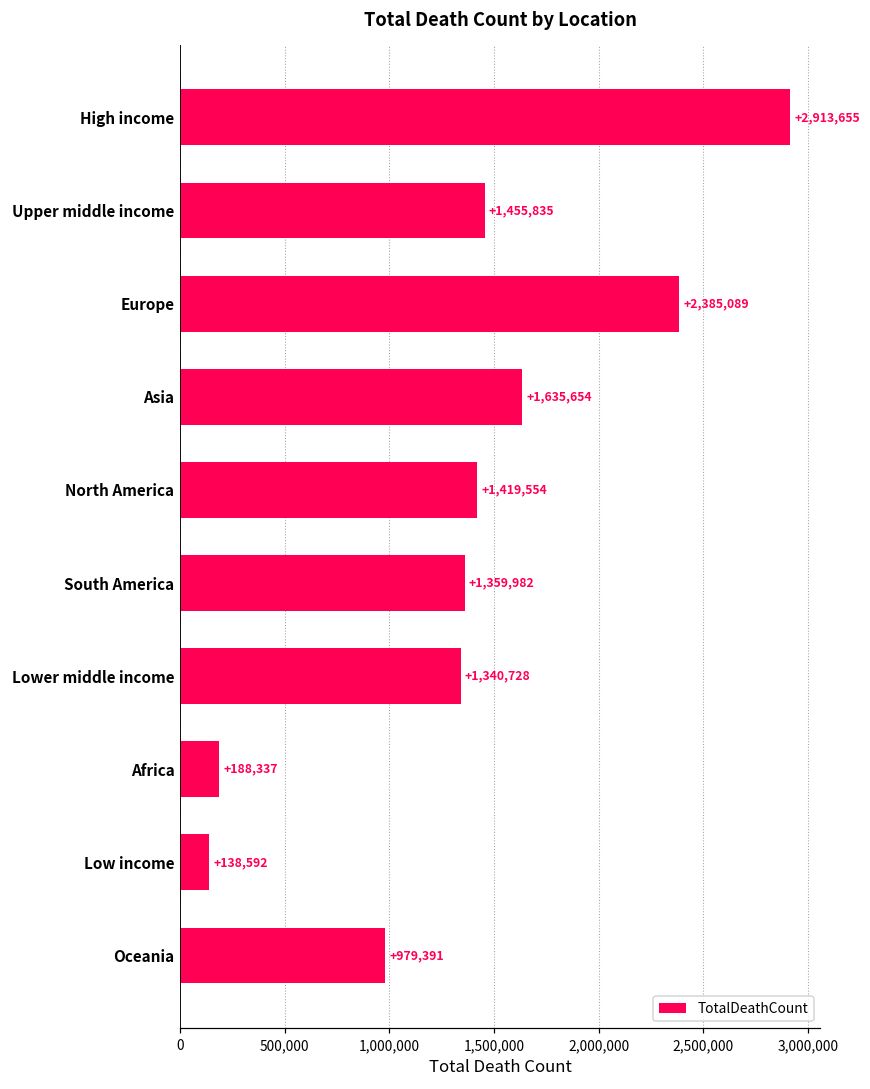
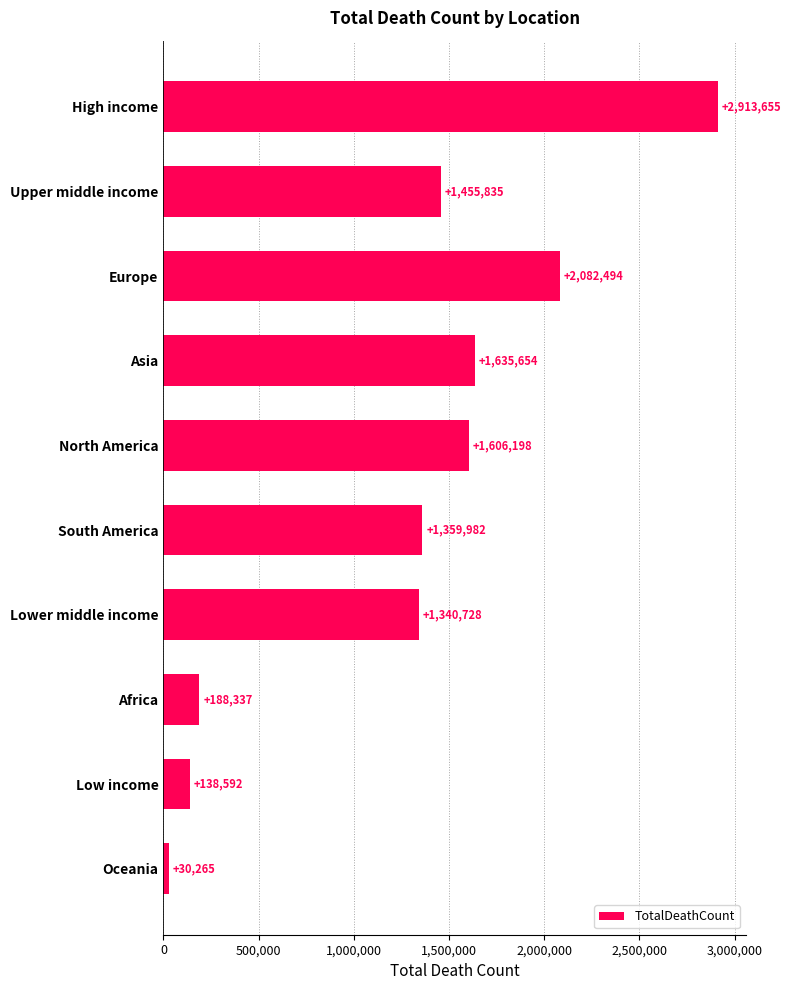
  {
    "High income": "+2,913,655",
    "Upper middle income": "+1,455,835",
-   "Europe": "+2,385,089",
+   "Europe": "+2,082,494",
    "Asia": "+1,635,654",
-   "North America": "+1,419,554",
+   "North America": "+1,606,198",
    "South America": "+1,359,982",
    "Lower middle income": "+1,340,728",
    "Africa": "+188,337",
    "Low income": "+138,592",
-   "Oceania": "+979,391"
+   "Oceania": "+30,265"
  }
